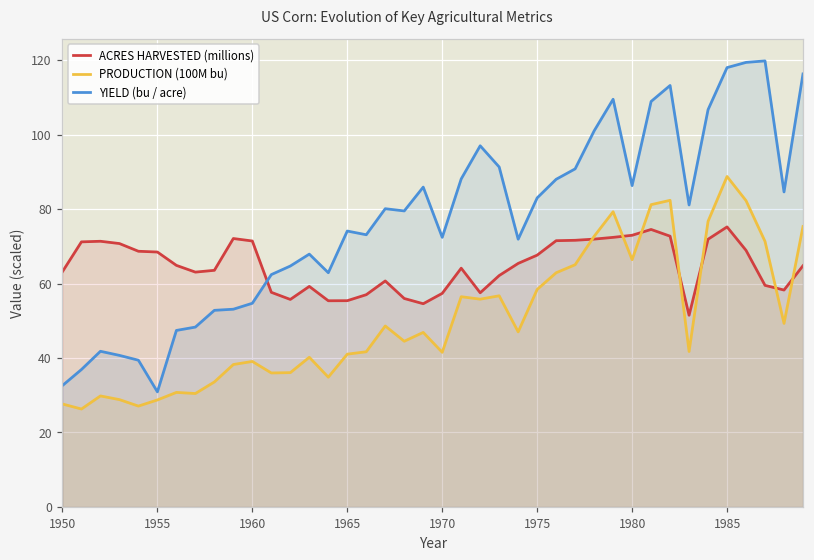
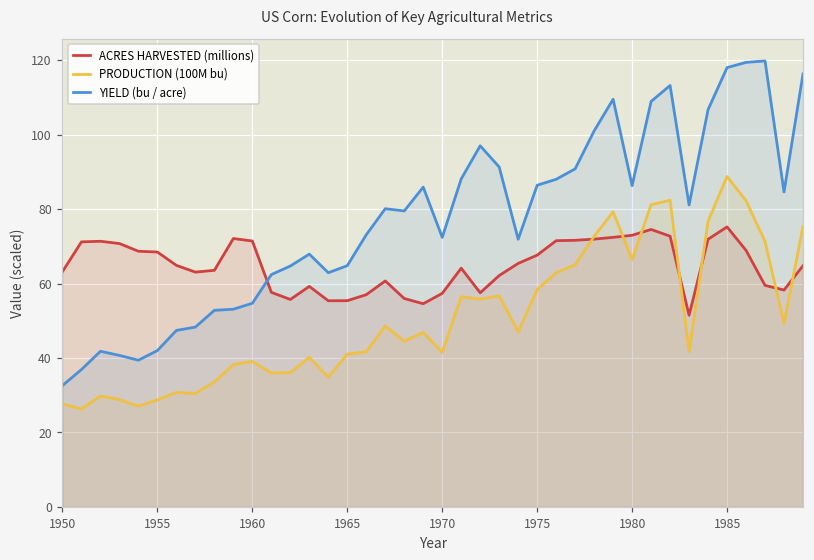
  {
    "ACRES HARVESTED (millions)": {
      "1950": 63,
      "1955": 68,
      "1960": 71,
      "1965": 55,
      "1970": 57,
      "1975": 68,
      "1980": 73,
      "1985": 75
    },
    "PRODUCTION (100M bu)": {
      "1950": 28,
      "1955": 29,
      "1960": 39,
      "1965": 41,
      "1970": 42,
      "1975": 58,
      "1980": 66,
      "1985": 89
    },
    "YIELD (bu / acre)": {
      "1950": 33,
-     "1955": 31,
+     "1955": 42,
      "1960": 55,
-     "1965": 74,
+     "1965": 65,
      "1970": 72,
-     "1975": 83,
+     "1975": 86,
      "1980": 86,
      "1985": 118
    }
  }
